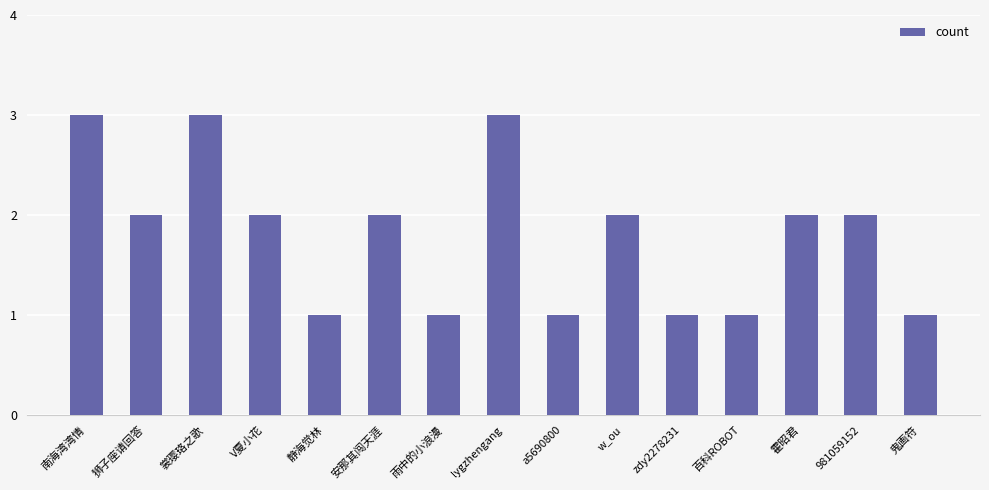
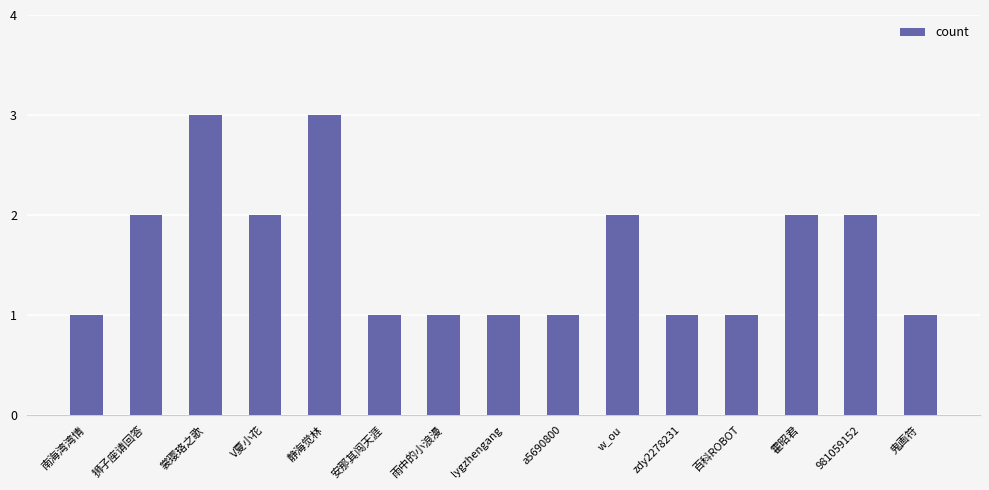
  {
-   "南海湾湾情": 3,
+   "南海湾湾情": 1,
    "狮子座请回答": 2,
    "裳璎珞之歌": 3,
    "V夏小花": 2,
-   "静海觉林": 1,
-   "安那其闯天涯": 2,
+   "静海觉林": 3,
+   "安那其闯天涯": 1,
    "雨中的小浪漫": 1,
-   "lygzhengang": 3,
+   "lygzhengang": 1,
    "a5690800": 1,
    "w_ou": 2,
    "zdy2278231": 1,
    "百科ROBOT": 1,
    "霍昭君": 2,
    "981059152": 2,
    "鬼画符": 1
  }
